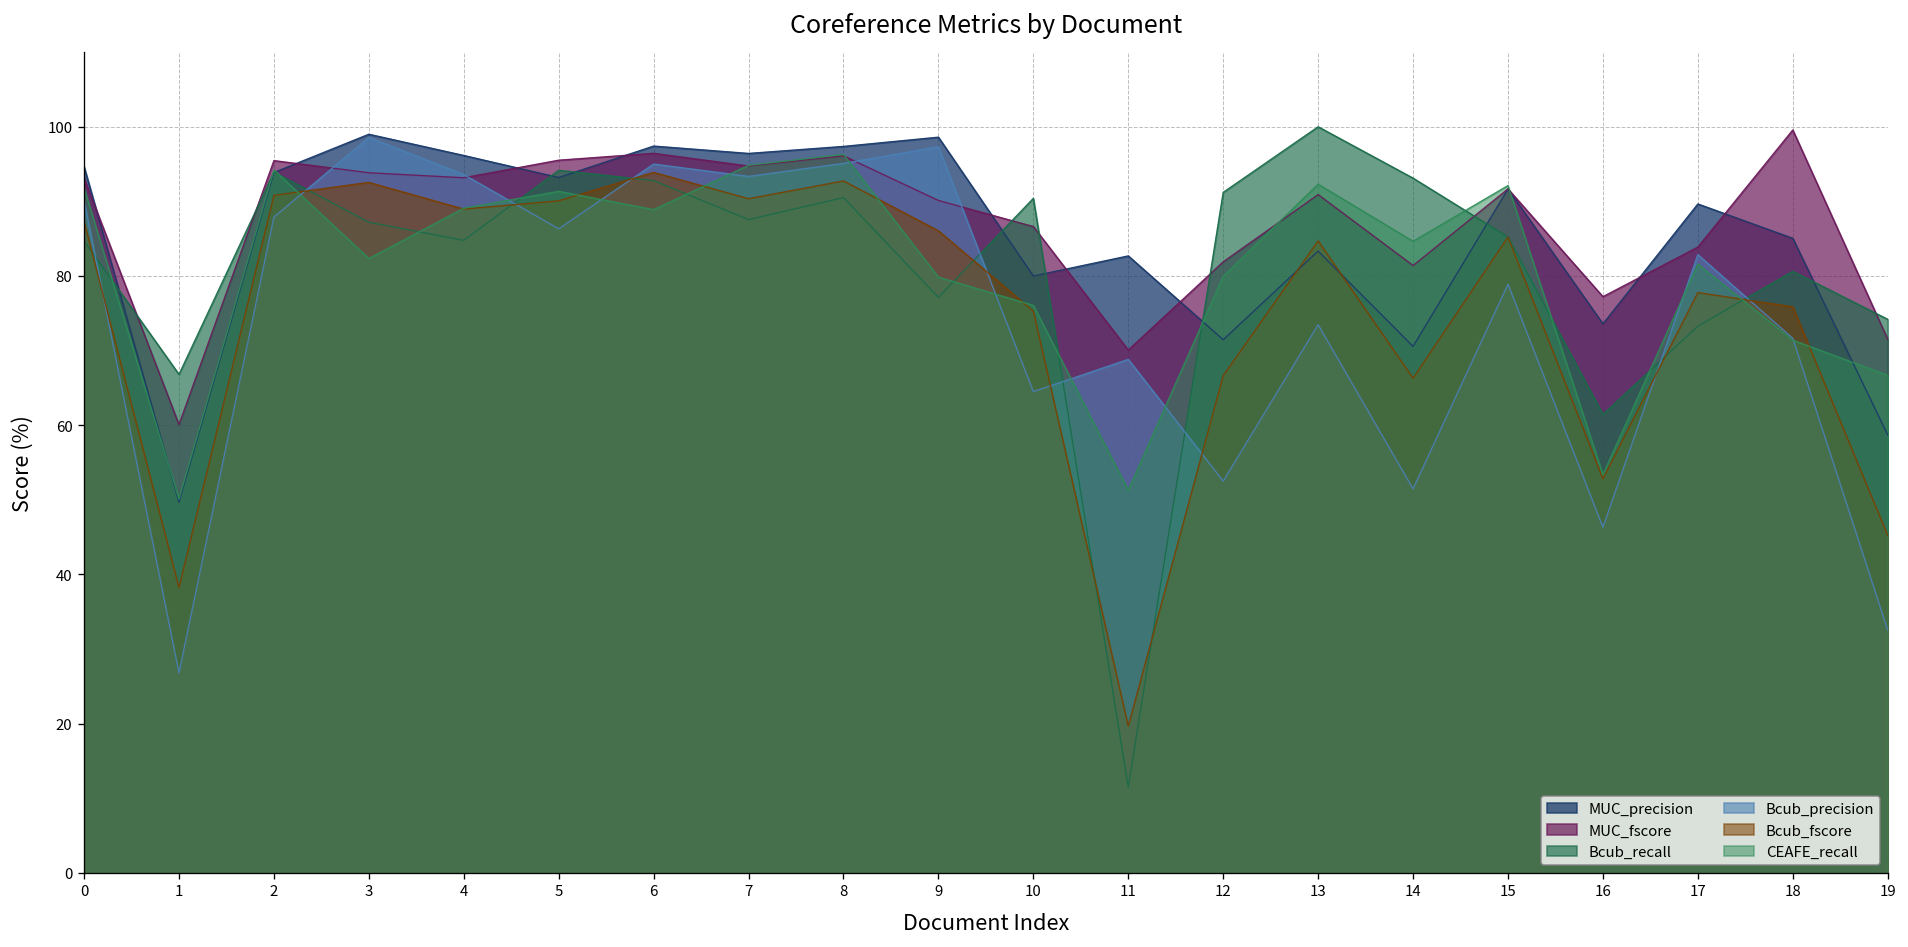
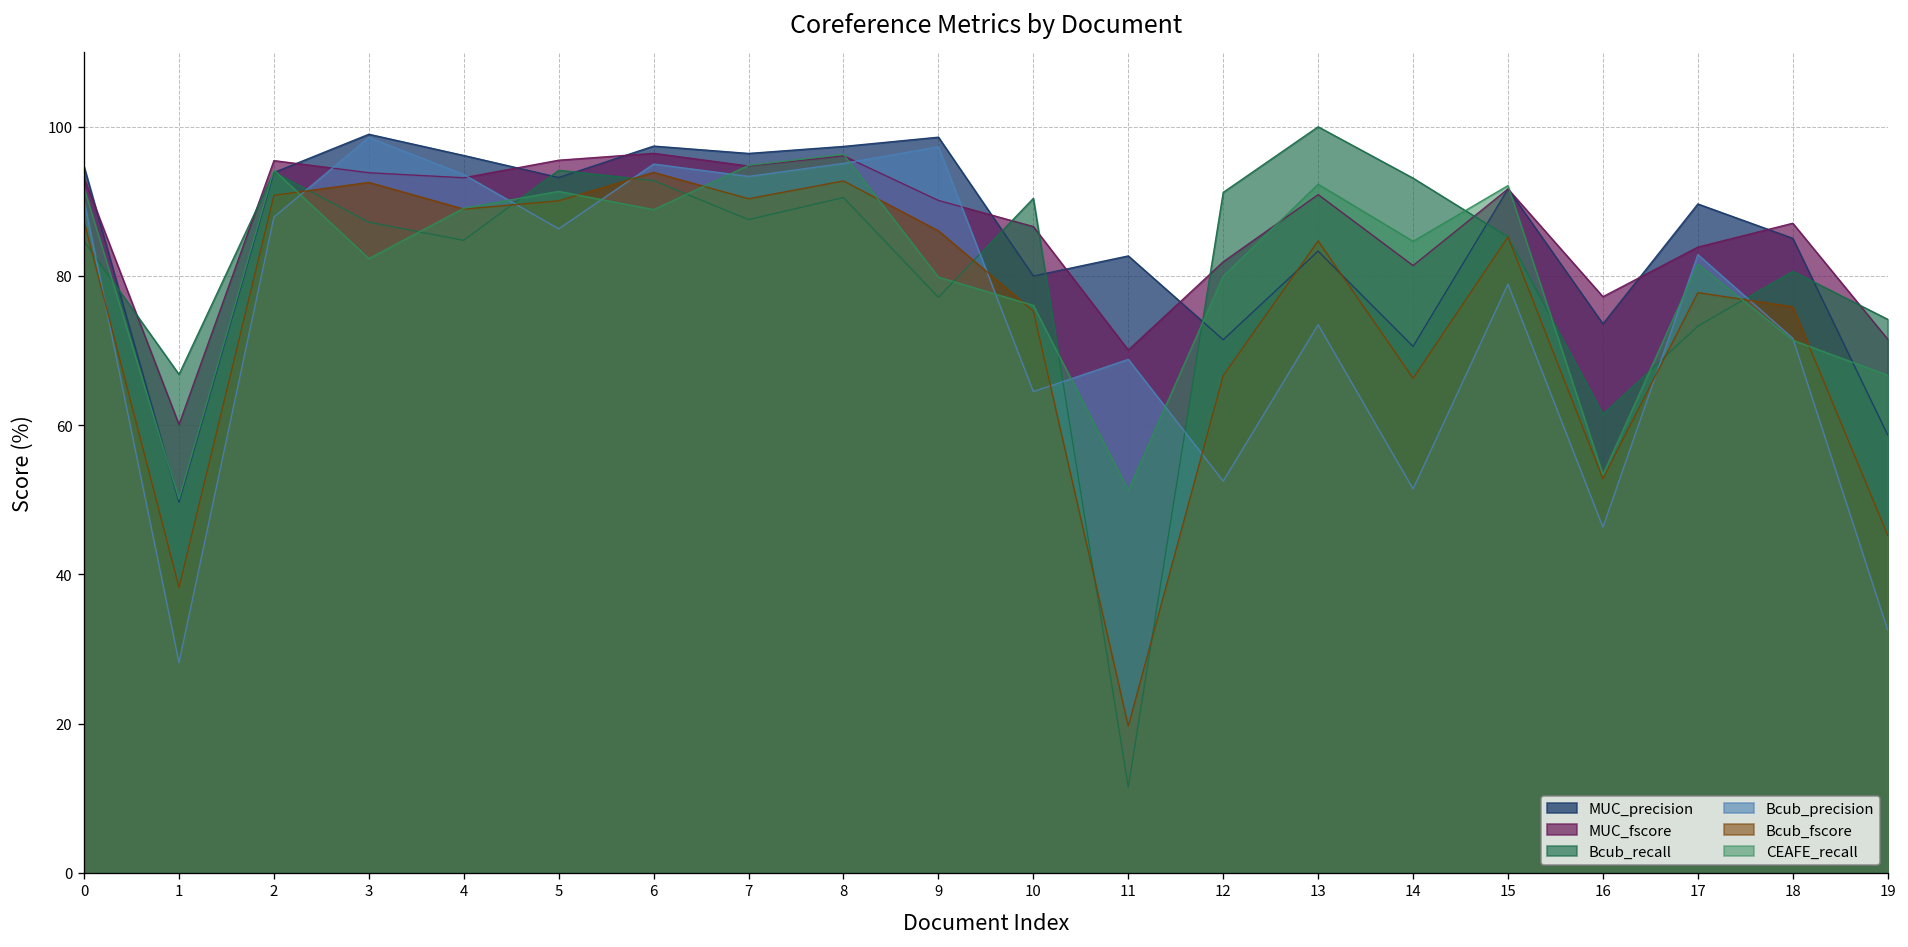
  {
    "MUC_fscore": {
      "0": 93,
      "1": 60,
      "2": 95,
      "3": 94,
      "4": 93,
      "5": 96,
      "6": 96,
      "9": 90,
      "10": 87,
      "11": 70,
      "12": 82,
      "13": 91,
      "14": 81,
      "16": 77,
      "17": 84,
-     "18": 100,
+     "18": 87,
      "19": 72
    },
    "Bcub_precision": {
      "0": 90,
-     "1": 27,
+     "1": 28,
      "2": 88,
      "3": 99,
      "4": 94,
      "5": 86,
      "6": 95,
      "7": 93,
      "8": 95,
      "9": 97,
      "10": 65,
      "11": 69,
      "12": 52,
      "13": 73,
      "14": 51,
      "15": 79,
      "16": 46,
      "17": 83,
      "19": 33
    },
    "Bcub_fscore": {
      "0": 87,
      "1": 38,
      "2": 91,
      "3": 93,
      "5": 90,
      "6": 94,
      "7": 90,
      "8": 93,
      "9": 86,
      "10": 75,
      "11": 20,
      "12": 67,
      "13": 85,
      "14": 66,
      "16": 53,
      "17": 78,
      "18": 76,
      "19": 45
    }
  }
